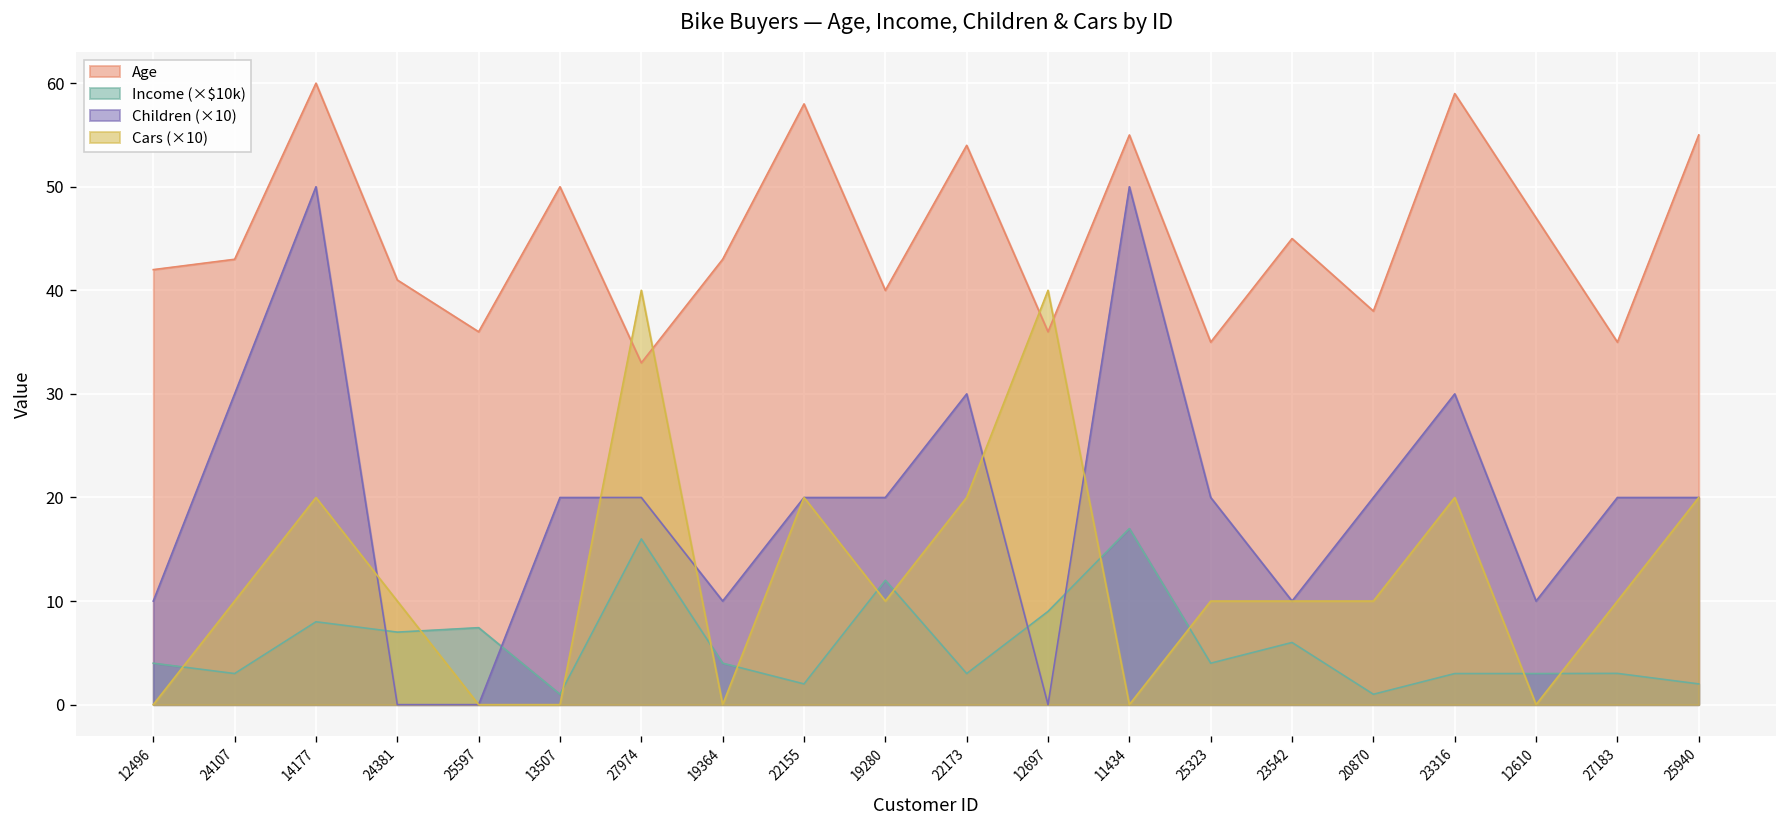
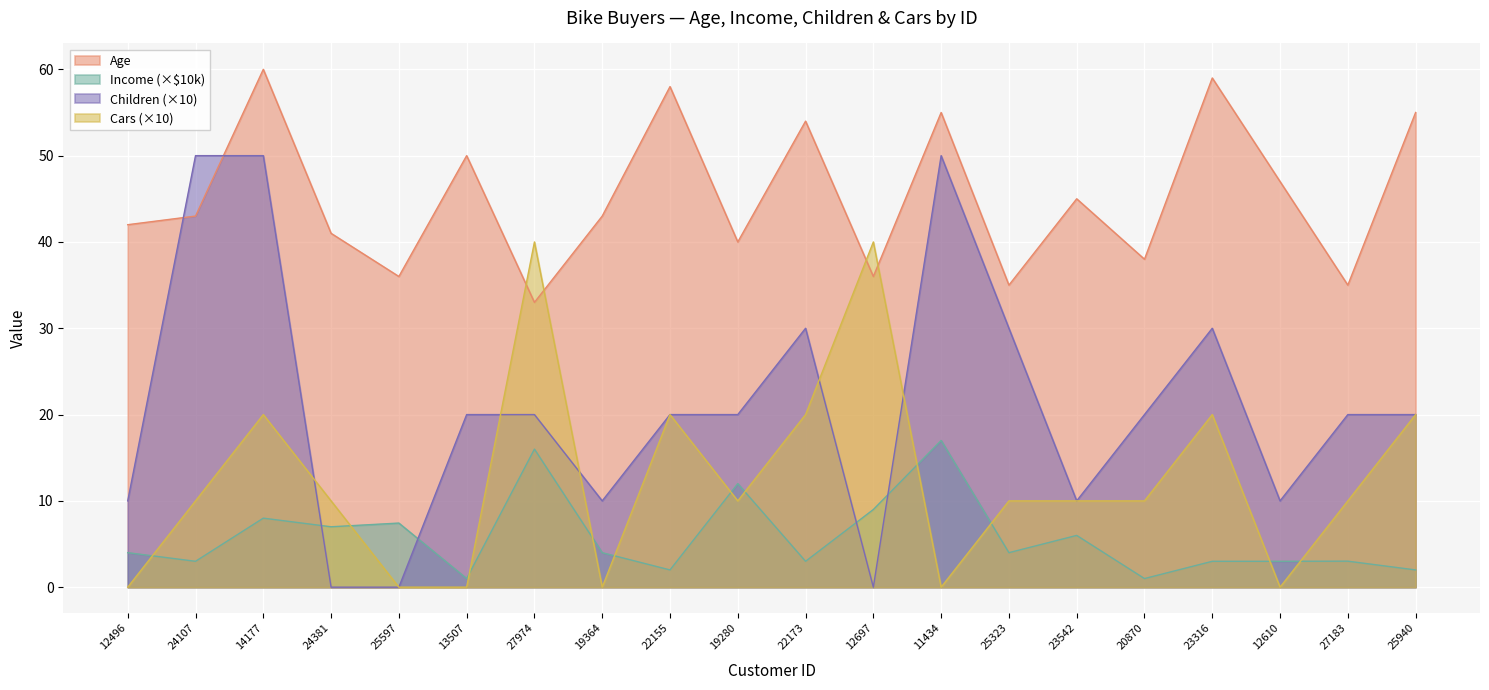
  {
    "Income (×$10k)": {
      "12496": 4,
      "24107": 3,
      "14177": 8,
      "24381": 7,
      "25597": 7,
      "13507": 1,
      "27974": 16,
      "19364": 4,
      "22155": 2,
      "19280": 12,
      "22173": 3,
      "12697": 9,
      "11434": 17,
      "25323": 4,
      "23542": 6,
      "20870": 1,
      "23316": 3,
      "12610": 3,
      "27183": 3,
      "25940": 2
    },
    "Children (×10)": {
      "12496": 10,
-     "24107": 30,
+     "24107": 50,
      "14177": 50,
      "24381": 0,
      "13507": 20,
      "27974": 20,
      "19364": 10,
      "19280": 20,
      "22173": 30,
      "12697": 0,
      "11434": 50,
-     "25323": 20,
+     "25323": 30,
      "20870": 20,
      "23316": 30,
      "12610": 10,
      "27183": 20
    }
  }
